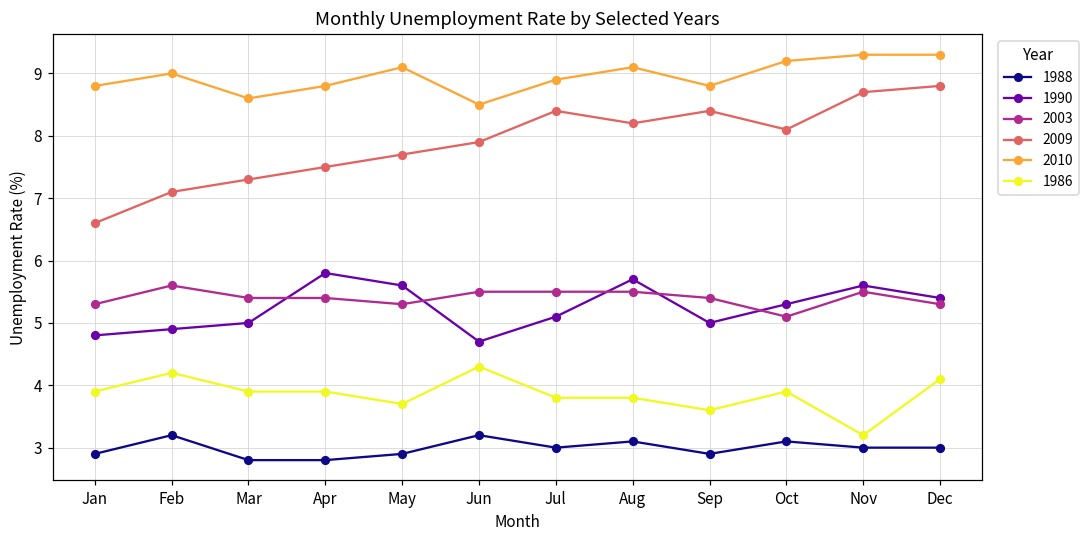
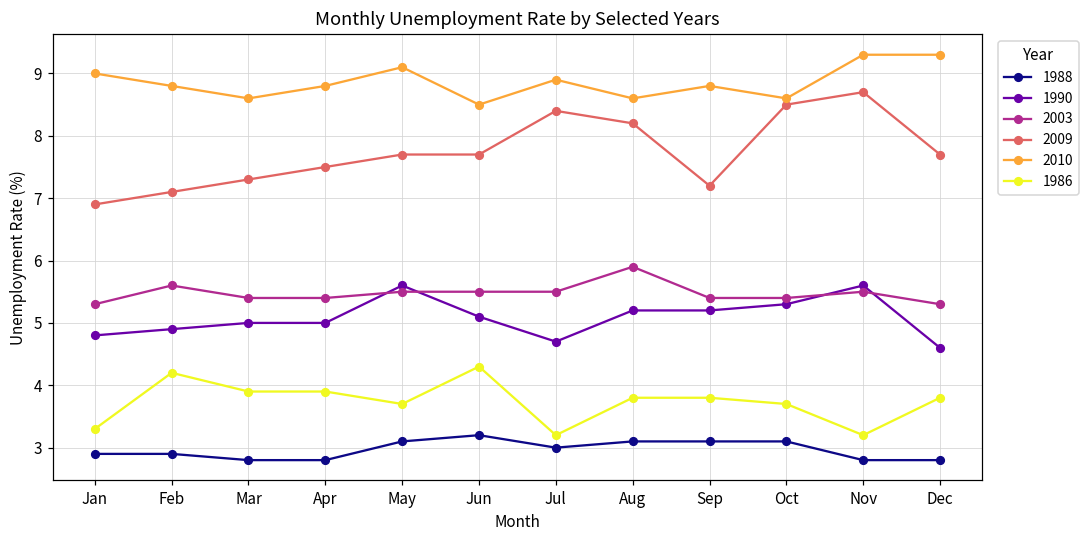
  {
    "1988": {
      "Jan": 2.9,
-     "Feb": 3.2,
+     "Feb": 2.9,
      "Mar": 2.8,
      "Apr": 2.8,
-     "May": 2.9,
+     "May": 3.1,
      "Jun": 3.2,
      "Jul": 3.0,
      "Aug": 3.1,
-     "Sep": 2.9,
+     "Sep": 3.1,
      "Oct": 3.1,
-     "Nov": 3.0,
-     "Dec": 3.0
+     "Nov": 2.8,
+     "Dec": 2.8
    },
    "1990": {
      "Jan": 4.8,
      "Feb": 4.9,
      "Mar": 5.0,
-     "Apr": 5.8,
+     "Apr": 5.0,
      "May": 5.6,
-     "Jun": 4.7,
-     "Jul": 5.1,
-     "Aug": 5.7,
-     "Sep": 5.0,
+     "Jun": 5.1,
+     "Jul": 4.7,
+     "Aug": 5.2,
+     "Sep": 5.2,
      "Oct": 5.3,
      "Nov": 5.6,
-     "Dec": 5.4
+     "Dec": 4.6
    },
    "2003": {
      "Jan": 5.3,
      "Feb": 5.6,
      "Mar": 5.4,
      "Apr": 5.4,
-     "May": 5.3,
+     "May": 5.5,
      "Jun": 5.5,
      "Jul": 5.5,
-     "Aug": 5.5,
+     "Aug": 5.9,
      "Sep": 5.4,
-     "Oct": 5.1,
+     "Oct": 5.4,
      "Nov": 5.5,
      "Dec": 5.3
    },
    "2009": {
-     "Jan": 6.6,
+     "Jan": 6.9,
      "Feb": 7.1,
      "Mar": 7.3,
      "Apr": 7.5,
      "May": 7.7,
-     "Jun": 7.9,
+     "Jun": 7.7,
      "Jul": 8.4,
      "Aug": 8.2,
-     "Sep": 8.4,
-     "Oct": 8.1,
+     "Sep": 7.2,
+     "Oct": 8.5,
      "Nov": 8.7,
-     "Dec": 8.8
+     "Dec": 7.7
    },
    "2010": {
-     "Jan": 8.8,
-     "Feb": 9.0,
+     "Jan": 9.0,
+     "Feb": 8.8,
      "Mar": 8.6,
      "Apr": 8.8,
      "May": 9.1,
      "Jun": 8.5,
      "Jul": 8.9,
-     "Aug": 9.1,
+     "Aug": 8.6,
      "Sep": 8.8,
-     "Oct": 9.2,
+     "Oct": 8.6,
      "Nov": 9.3,
      "Dec": 9.3
    },
    "1986": {
-     "Jan": 3.9,
+     "Jan": 3.3,
      "Feb": 4.2,
      "Mar": 3.9,
      "Apr": 3.9,
      "May": 3.7,
      "Jun": 4.3,
-     "Jul": 3.8,
+     "Jul": 3.2,
      "Aug": 3.8,
-     "Sep": 3.6,
-     "Oct": 3.9,
+     "Sep": 3.8,
+     "Oct": 3.7,
      "Nov": 3.2,
-     "Dec": 4.1
+     "Dec": 3.8
    }
  }
